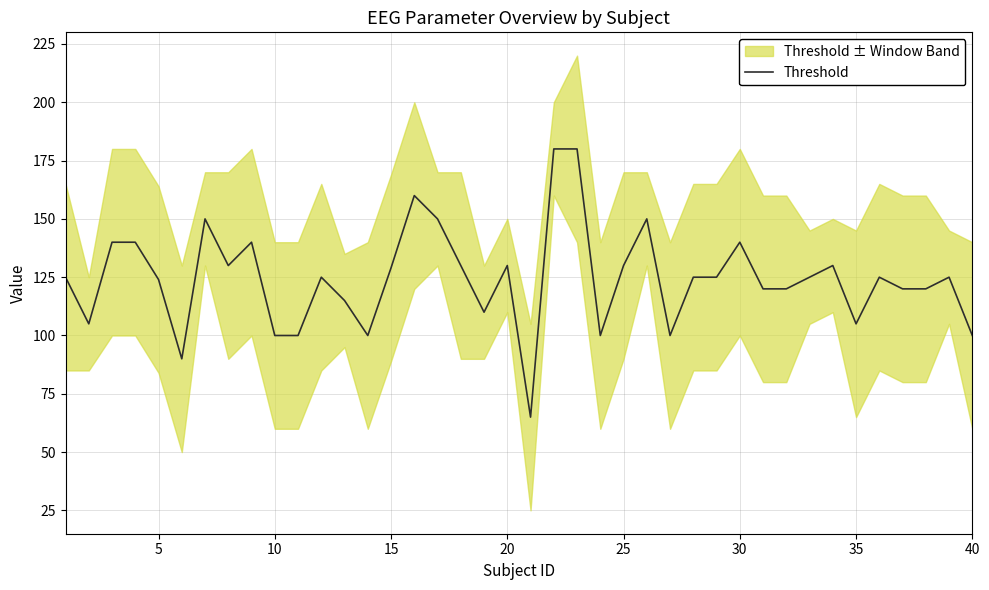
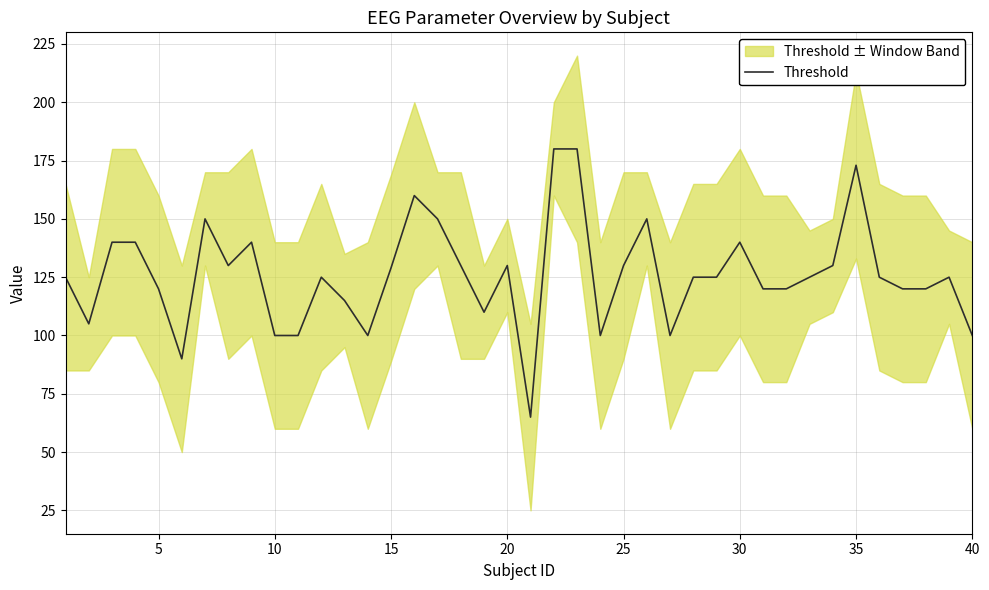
  {
    "Threshold": {
-     "5": 124,
+     "5": 120,
      "10": 100,
      "15": 129,
      "20": 130,
      "25": 130,
      "30": 140,
-     "35": 105,
+     "35": 173,
      "40": 100
    }
  }
